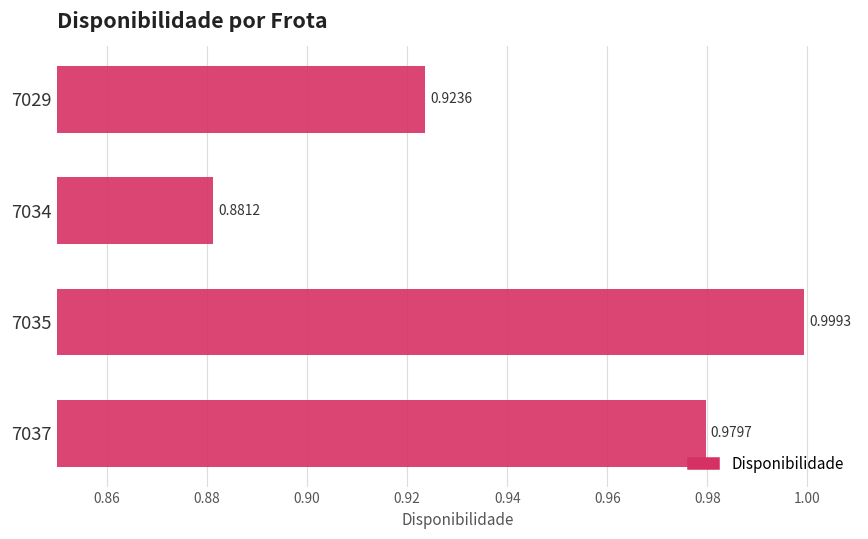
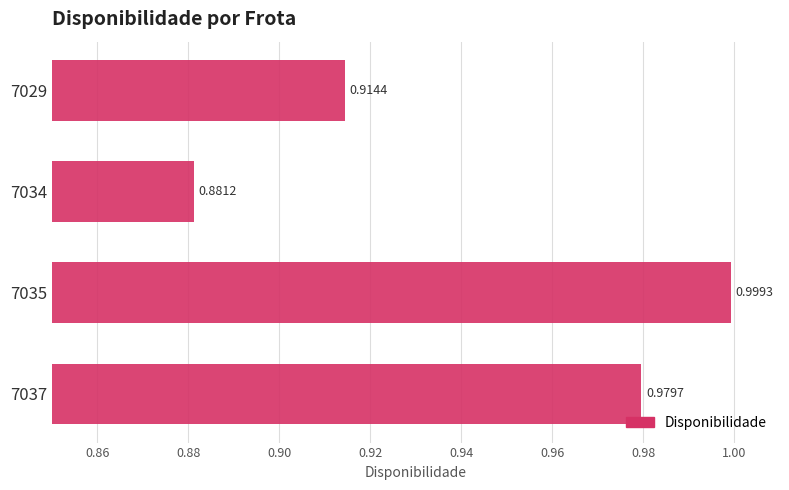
  {
-   "7029": 0.9236,
+   "7029": 0.9144,
    "7034": 0.8812,
    "7035": 0.9993,
    "7037": 0.9797
  }
